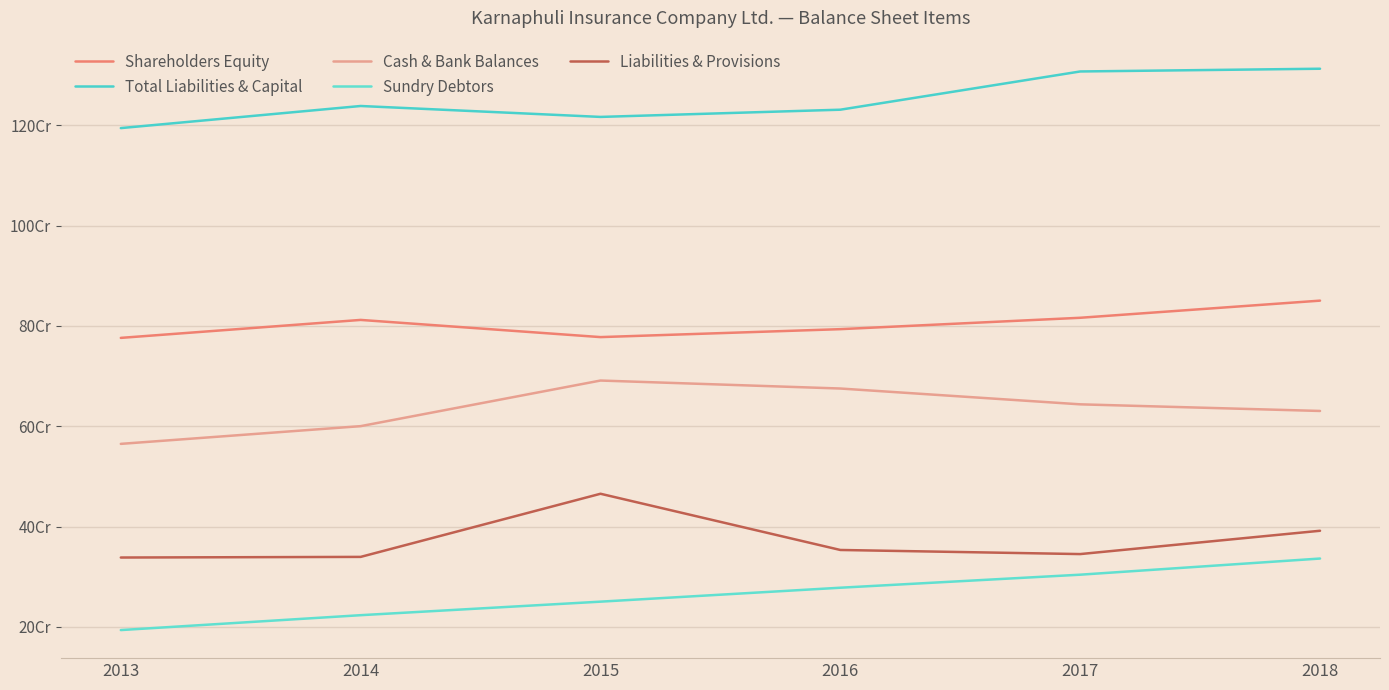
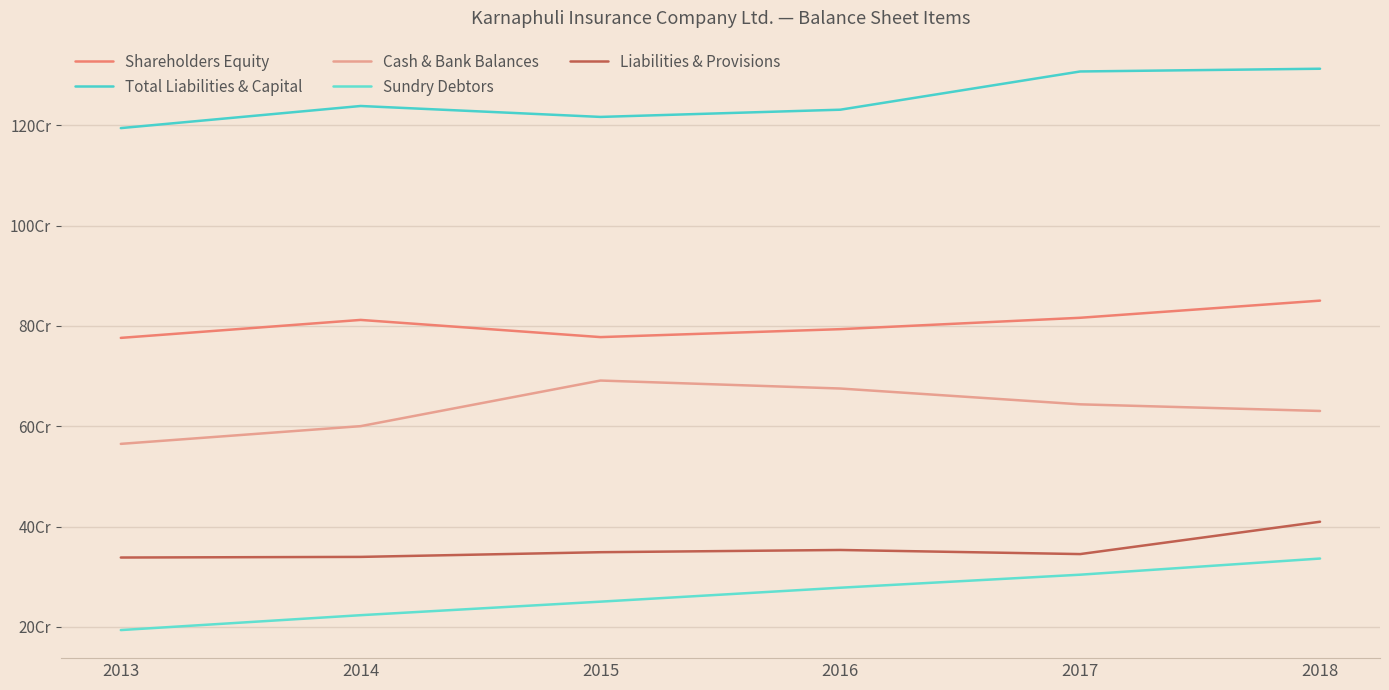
  {
    "Liabilities & Provisions": {
      "2013": "34Cr",
      "2014": "34Cr",
-     "2015": "47Cr",
+     "2015": "35Cr",
      "2016": "35Cr",
      "2017": "35Cr",
-     "2018": "39Cr"
+     "2018": "41Cr"
    }
  }
